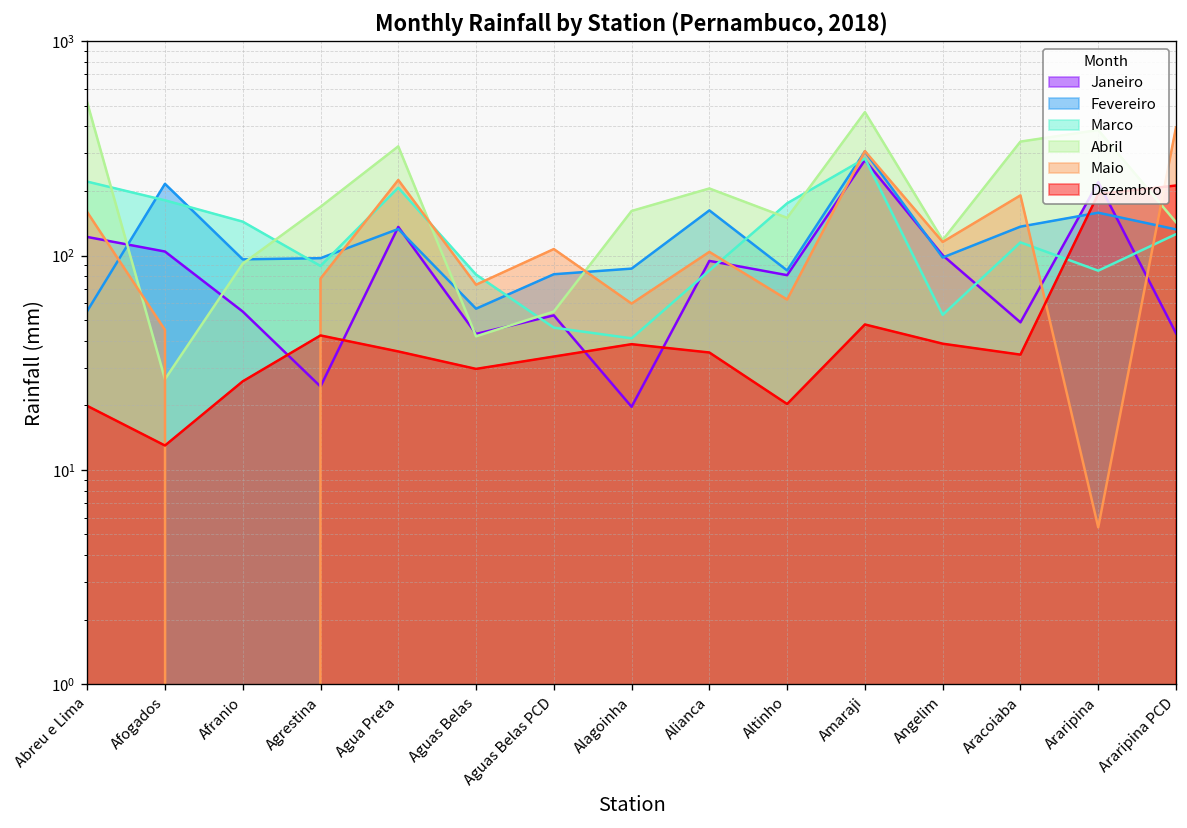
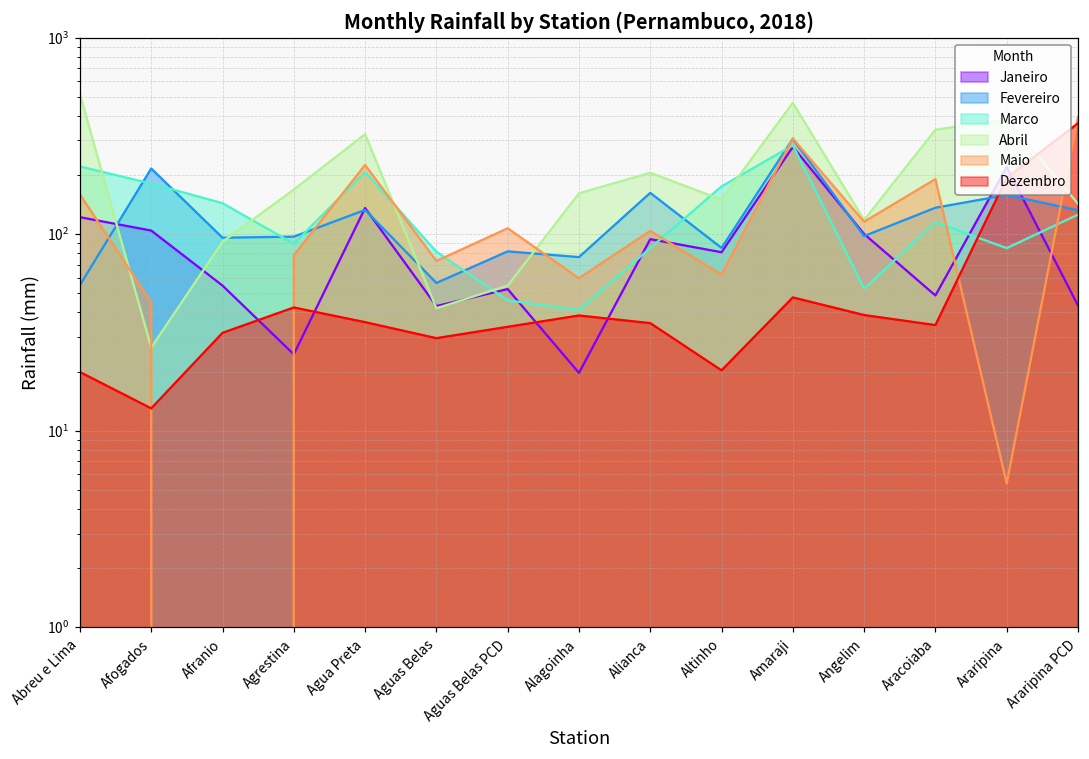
  {
    "Janeiro": {
      "Abreu e Lima": 120,
      "Afogados": 100,
      "Afranio": 55,
      "Agrestina": 25,
      "Aguas Belas PCD": 53,
      "Alagoinha": 20,
      "Alianca": 90,
      "Altinho": 80,
      "Aracoiaba": 49,
      "Araripina PCD": 43
    },
    "Fevereiro": {
      "Abreu e Lima": 55,
      "Afogados": 220,
      "Afranio": 100,
      "Agrestina": 100,
      "Aguas Belas": 57,
      "Aguas Belas PCD": 80,
-     "Alagoinha": 90,
+     "Alagoinha": 77,
      "Alianca": 160,
      "Altinho": 90,
      "Aracoiaba": 140,
      "Araripina PCD": 130
    },
    "Marco": {
      "Abreu e Lima": 220,
      "Afogados": 180,
      "Afranio": 140,
      "Agrestina": 90,
      "Agua Preta": 210,
      "Aguas Belas": 80,
      "Aguas Belas PCD": 46,
      "Alagoinha": 41,
      "Alianca": 90,
      "Altinho": 180,
      "Angelim": 53,
      "Aracoiaba": 120,
      "Araripina": 90,
      "Araripina PCD": 130
    },
    "Abril": {
      "Abreu e Lima": 520,
      "Afogados": 27,
      "Afranio": 90,
      "Agrestina": 170,
      "Agua Preta": 320,
      "Aguas Belas PCD": 55,
      "Alagoinha": 160,
      "Alianca": 210,
      "Altinho": 150,
      "Amaraji": 470,
      "Aracoiaba": 340,
      "Araripina PCD": 140
    },
    "Maio": {
      "Abreu e Lima": 160,
      "Afogados": 45,
      "Agrestina": 80,
      "Agua Preta": 230,
      "Aguas Belas": 73,
      "Aguas Belas PCD": 110,
      "Alagoinha": 60,
      "Alianca": 100,
      "Altinho": 62,
      "Aracoiaba": 190,
      "Araripina": 5.4,
      "Araripina PCD": 400
    },
    "Dezembro": {
      "Abreu e Lima": 20,
      "Afogados": 13,
-     "Afranio": 26,
+     "Afranio": 32,
      "Agrestina": 42,
      "Agua Preta": 36,
      "Aguas Belas": 30,
      "Aguas Belas PCD": 34,
      "Alagoinha": 39,
      "Alianca": 35,
      "Altinho": 20,
      "Amaraji": 48,
      "Angelim": 39,
      "Aracoiaba": 35,
-     "Araripina PCD": 210
+     "Araripina PCD": 370
    }
  }
